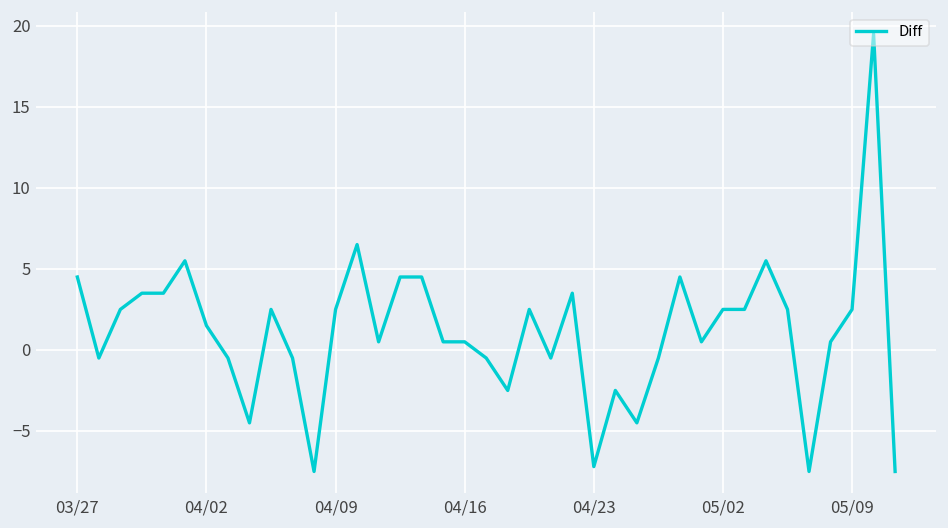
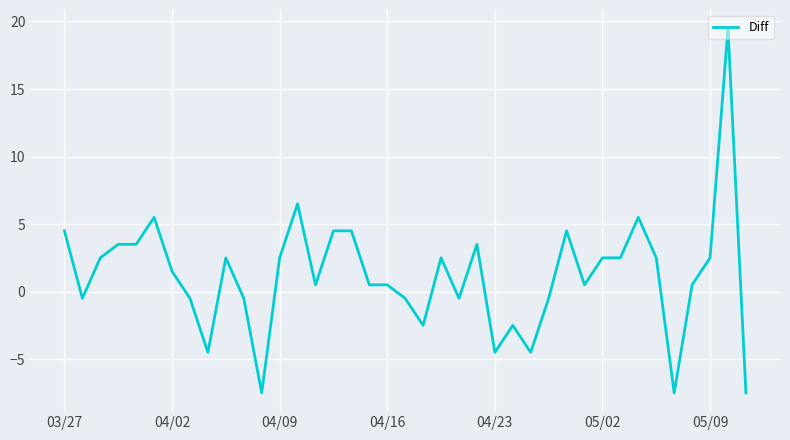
  {
    "03/27": 4.5,
    "04/02": 1.5,
    "04/09": 2.5,
    "04/16": 0.5,
-   "04/23": -7.2,
+   "04/23": -4.5,
    "05/02": 2.5,
    "05/09": 2.5
  }
